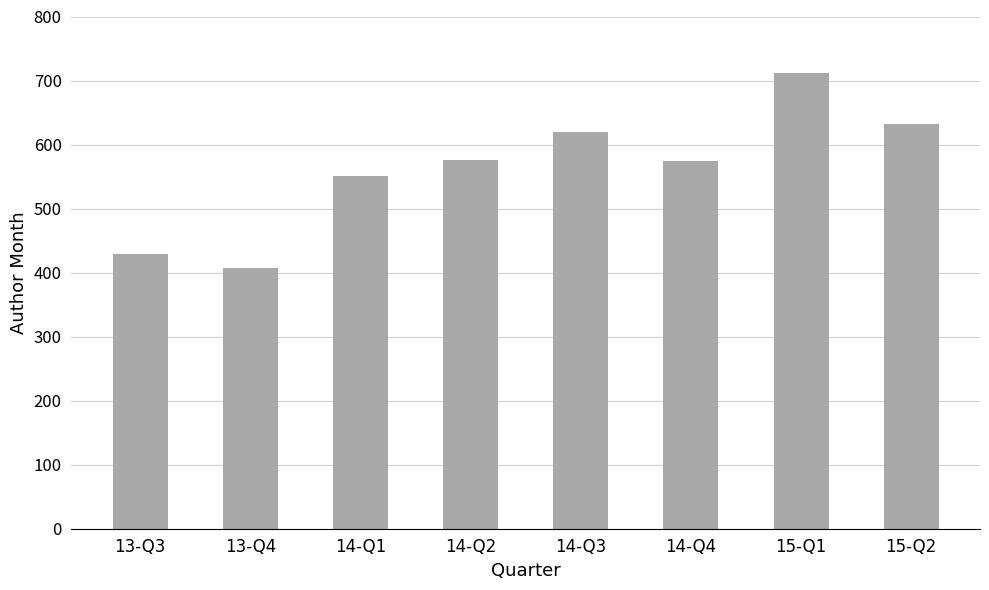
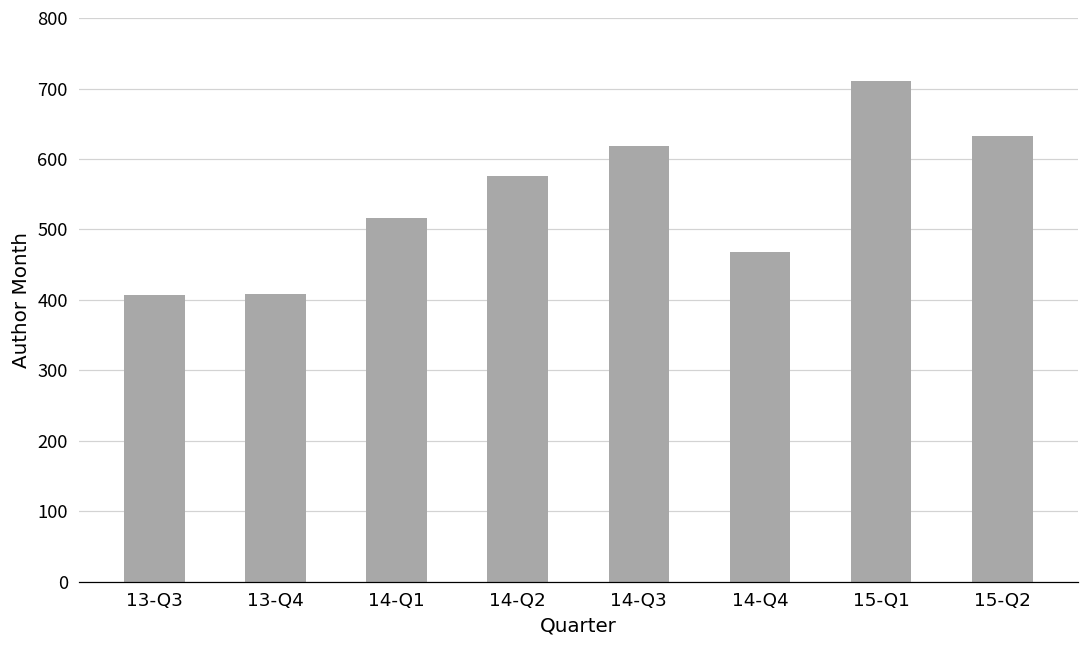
  {
-   "13-Q3": 430,
+   "13-Q3": 410,
    "13-Q4": 410,
-   "14-Q1": 550,
+   "14-Q1": 520,
    "14-Q2": 580,
    "14-Q3": 620,
-   "14-Q4": 570,
+   "14-Q4": 470,
    "15-Q1": 710,
    "15-Q2": 630
  }
